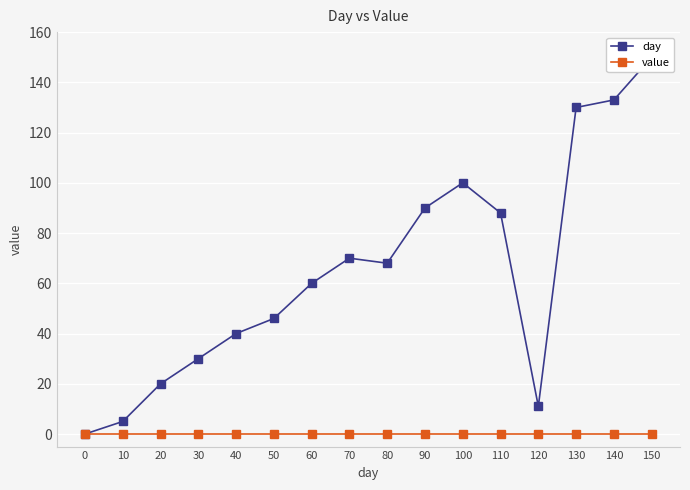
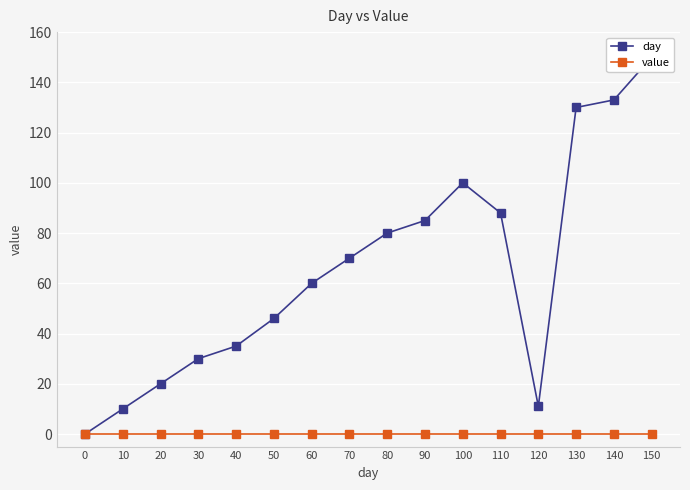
  {
    "day": {
-     "10": 5,
+     "10": 10,
      "20": 20,
      "30": 30,
-     "40": 40,
+     "40": 35,
      "50": 46,
      "60": 60,
      "70": 70,
-     "80": 68,
-     "90": 90,
+     "80": 80,
+     "90": 85,
      "100": 100,
      "110": 88,
      "120": 11,
      "130": 130,
      "140": 133
    },
    "value": {
      "10": 0,
      "20": 0,
      "30": 0,
      "40": 0,
      "50": 0,
      "60": 0,
      "70": 0,
      "80": 0,
      "90": 0,
      "100": 0,
      "110": 0,
      "120": 0,
      "130": 0,
      "140": 0,
      "150": 0
    }
  }
